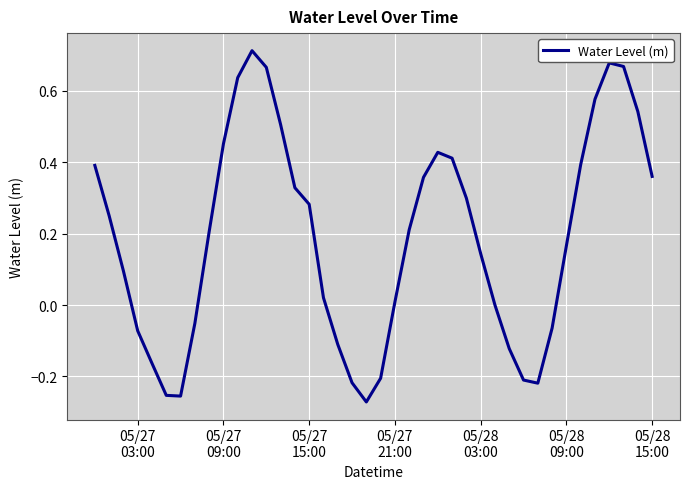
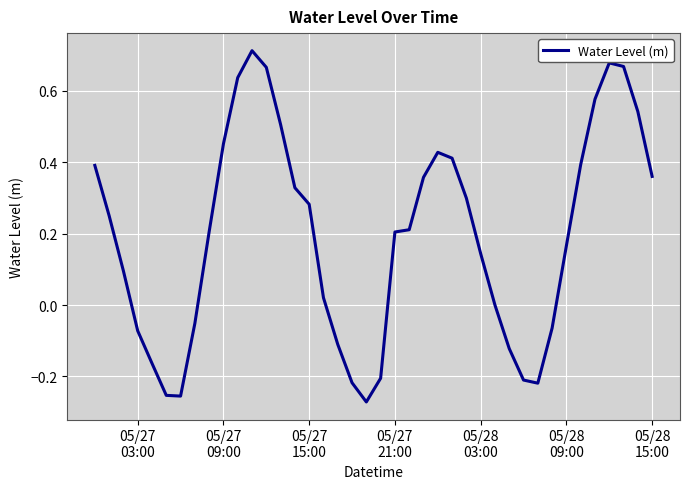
  {
    "05/27 03:00": -0.07,
    "05/27 09:00": 0.45,
    "05/27 15:00": 0.28,
-   "05/27 21:00": 0.01,
+   "05/27 21:00": 0.20,
    "05/28 03:00": 0.14,
    "05/28 09:00": 0.17,
    "05/28 15:00": 0.36
  }
